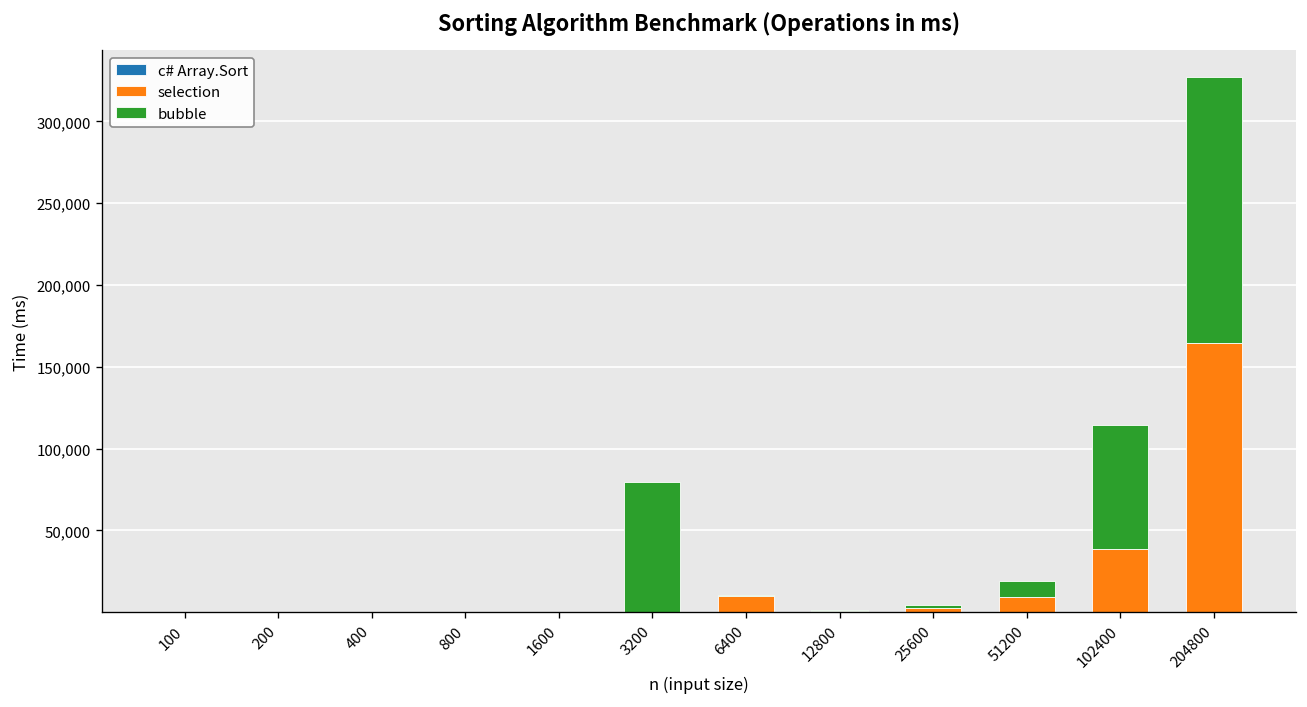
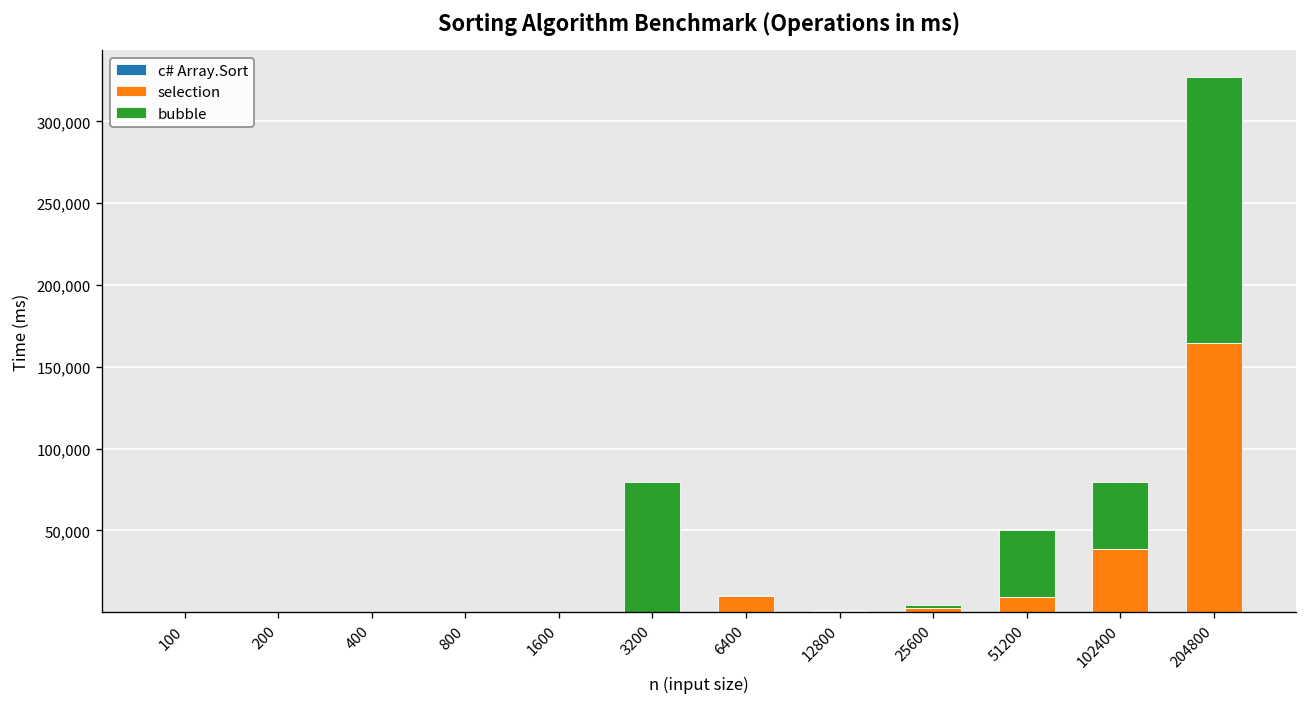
  {
    "c# Array.Sort": {
      "100": "0",
      "200": "0",
      "400": "0",
      "800": "0",
      "1600": "0",
      "3200": "0",
      "6400": "0",
      "12800": "0",
      "25600": "0",
      "51200": "0"
    },
    "selection": {
      "100": "0",
      "200": "0",
      "6400": "10,000",
      "25600": "2,000",
      "51200": "9,000",
      "102400": "39,000",
      "204800": "165,000"
    },
    "bubble": {
      "100": "0",
      "200": "0",
      "400": "0",
      "3200": "79,000",
      "25600": "2,000",
-     "51200": "10,000",
-     "102400": "75,000",
+     "51200": "41,000",
+     "102400": "41,000",
      "204800": "162,000"
    }
  }
